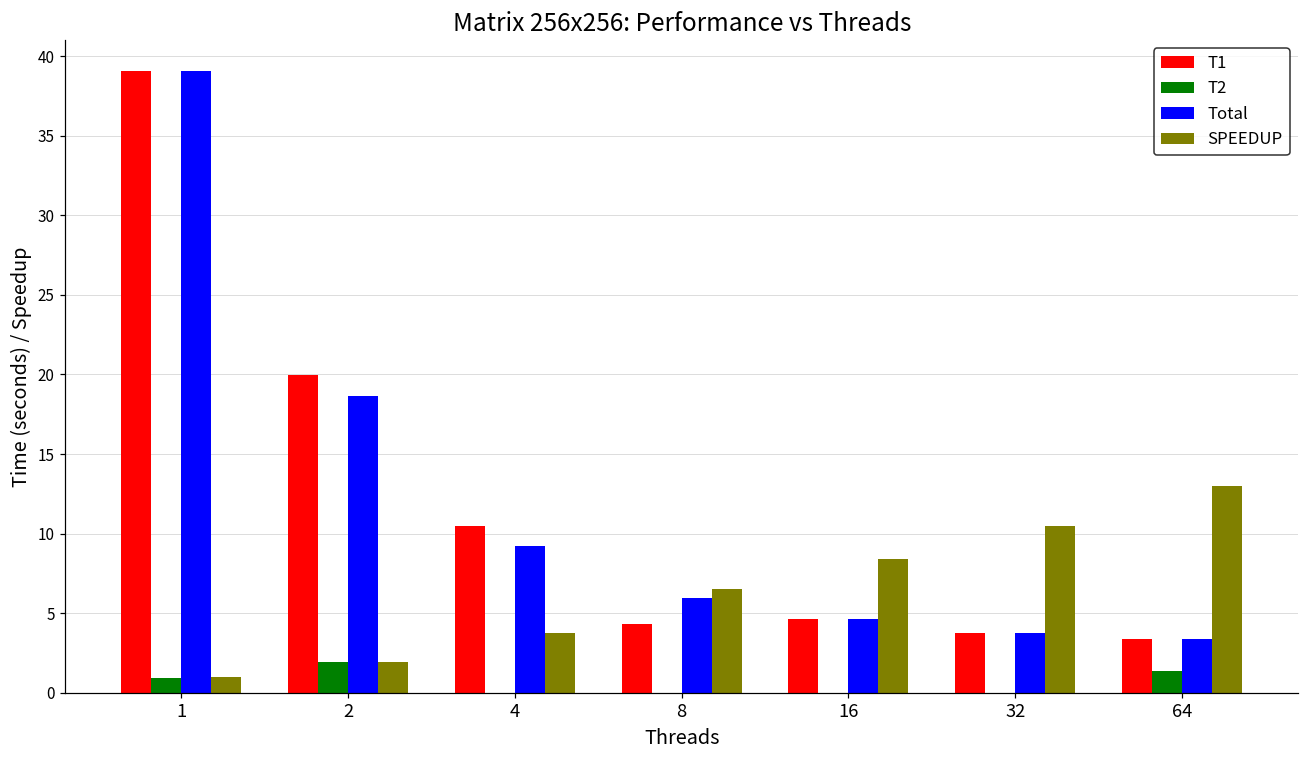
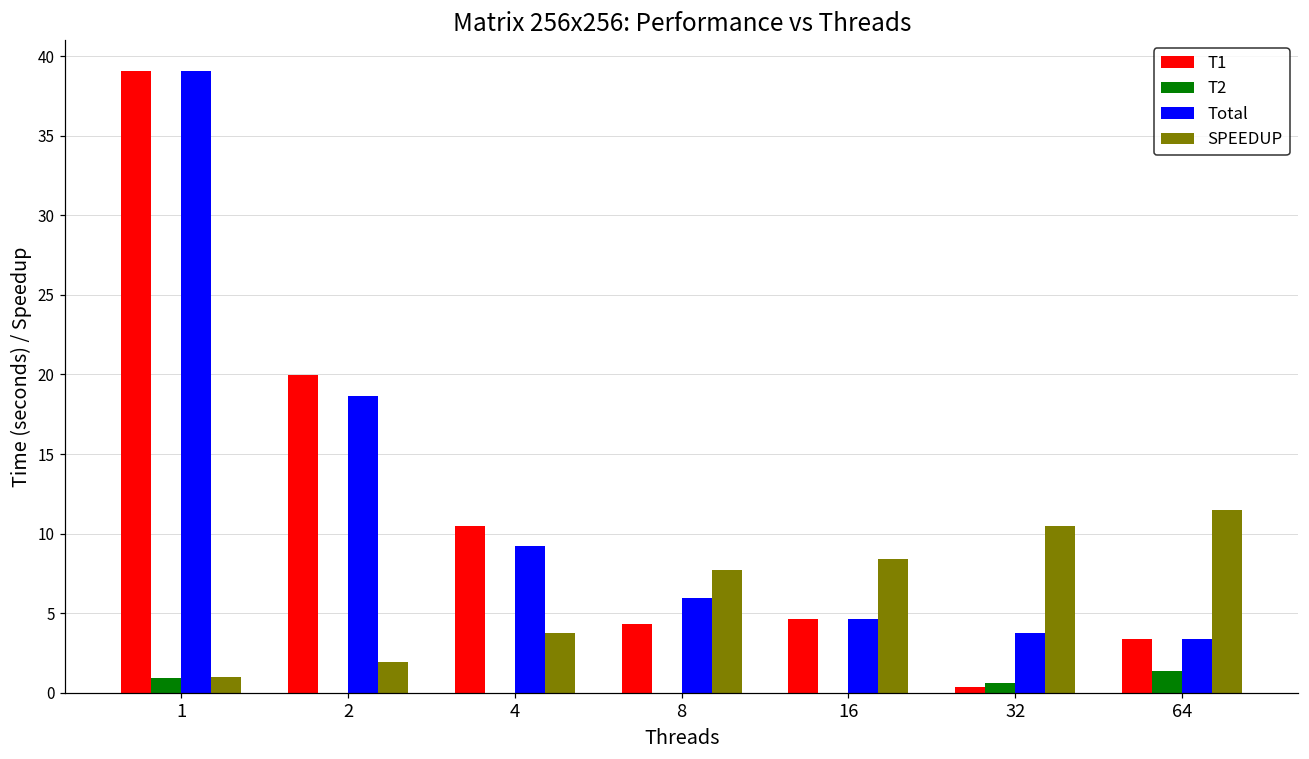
  {
    "T1": {
      "1": 39.1,
      "2": 19.9,
      "4": 10.5,
      "8": 4.3,
      "16": 4.6,
-     "32": 3.7,
+     "32": 0.3,
      "64": 3.4
    },
    "T2": {
      "1": 0.9,
-     "2": 1.9,
-     "32": 0.0,
+     "2": 0.0,
+     "32": 0.6,
      "64": 1.3
    },
    "Total": {
      "1": 39.1,
      "2": 18.7,
      "4": 9.2,
      "8": 6.0,
      "16": 4.6,
      "32": 3.7,
      "64": 3.4
    },
    "SPEEDUP": {
      "1": 1.0,
      "2": 2.0,
      "4": 3.7,
-     "8": 6.5,
+     "8": 7.7,
      "16": 8.4,
      "32": 10.5,
-     "64": 13.0
+     "64": 11.5
    }
  }
